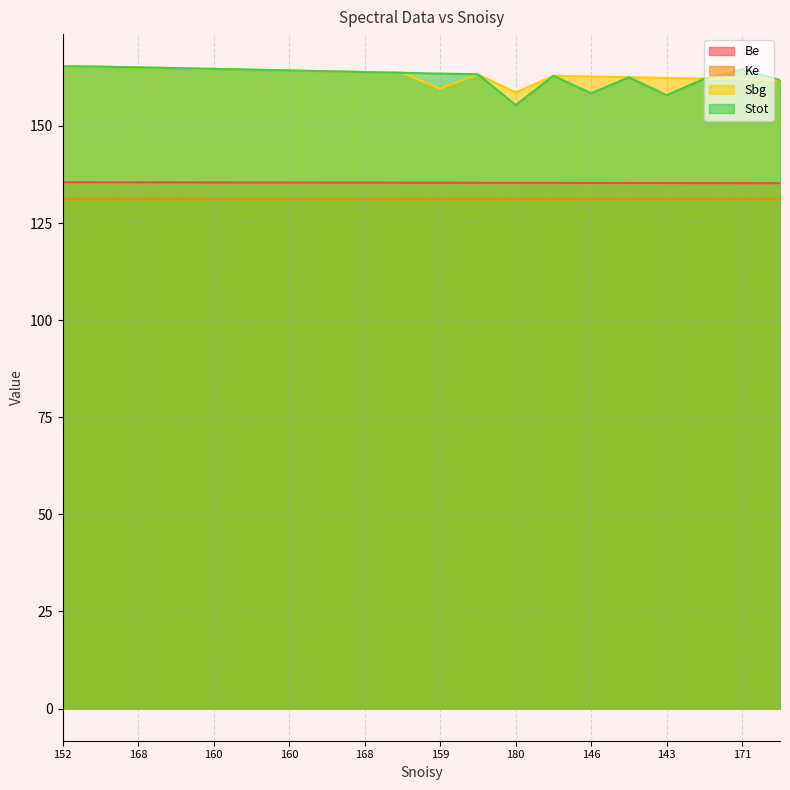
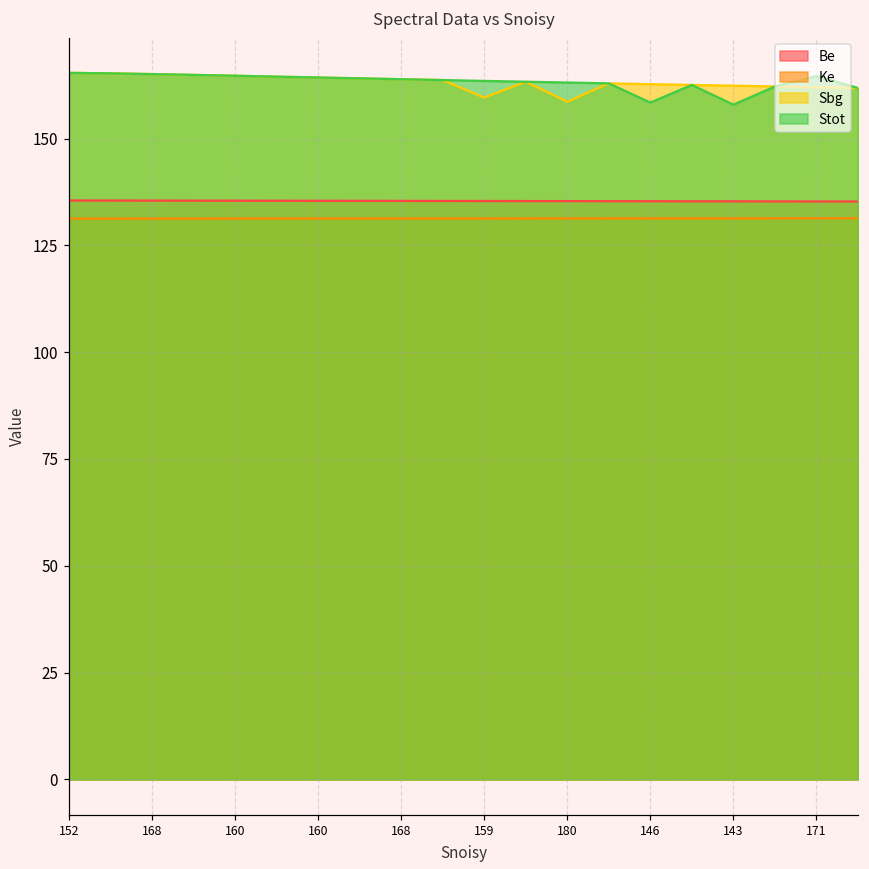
  {
    "Be": {
      "152": 136,
      "159": 135,
      "180": 135,
      "146": 135,
      "143": 135,
      "171": 135
    },
    "Ke": {
      "152": 131,
      "159": 131,
      "180": 131,
      "146": 131,
      "143": 131,
      "171": 131
    },
    "Sbg": {
      "159": 160,
      "180": 159,
      "146": 163,
      "143": 162
    },
    "Stot": {
      "159": 163,
-     "180": 155,
+     "180": 163,
      "146": 158,
      "143": 158
    }
  }
